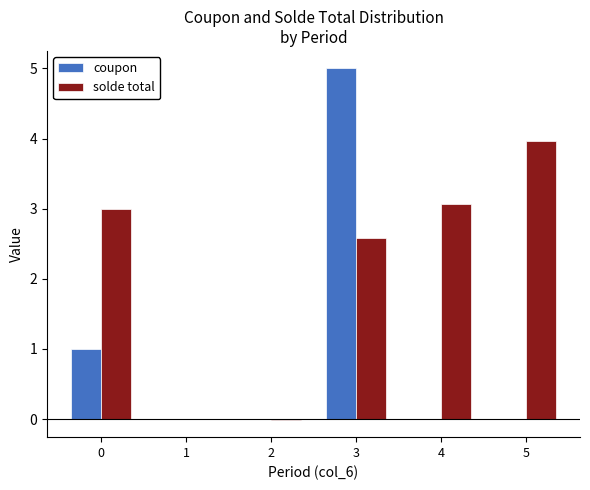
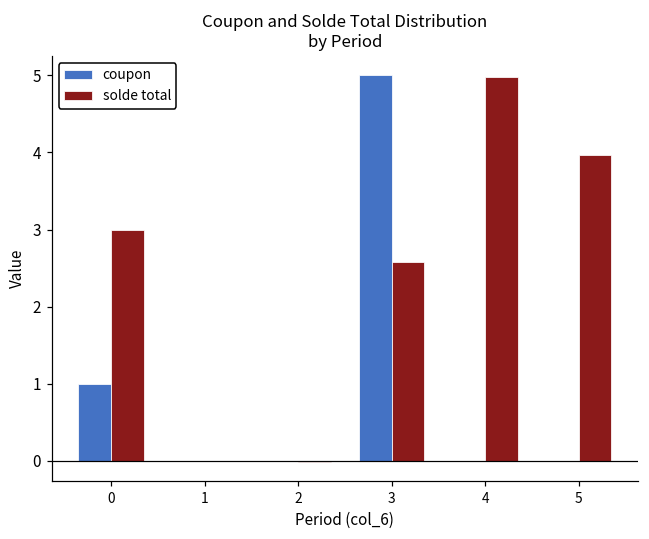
  {
    "coupon": {
      "0": 1.0,
      "3": 5.0
    },
    "solde total": {
      "0": 3.0,
      "3": 2.6,
-     "4": 3.1,
+     "4": 5.0,
      "5": 4.0
    }
  }
